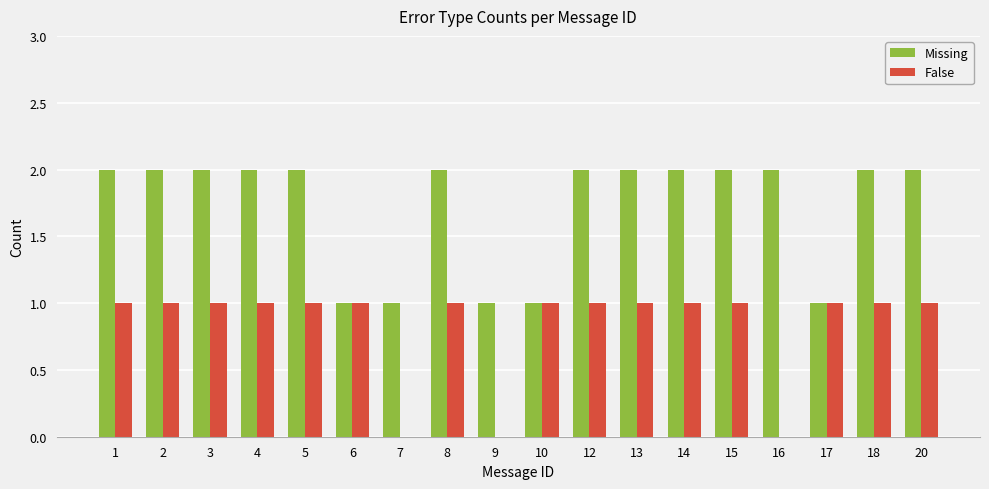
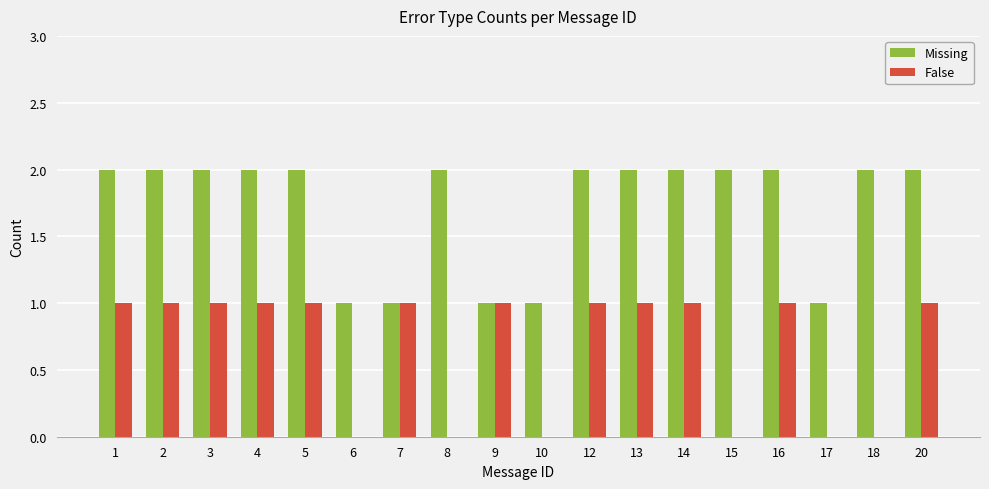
  {
    "Missing": {
      "1": 2,
      "2": 2,
      "3": 2,
      "4": 2,
      "5": 2,
      "6": 1,
      "7": 1,
      "8": 2,
      "9": 1,
      "10": 1,
      "12": 2,
      "13": 2,
      "14": 2,
      "15": 2,
      "16": 2,
      "17": 1,
      "18": 2,
      "20": 2
    },
    "False": {
      "1": 1,
      "2": 1,
      "3": 1,
      "4": 1,
      "5": 1,
-     "6": 1,
-     "7": 0,
-     "8": 1,
-     "9": 0,
-     "10": 1,
+     "6": 0,
+     "7": 1,
+     "8": 0,
+     "9": 1,
+     "10": 0,
      "12": 1,
      "13": 1,
      "14": 1,
-     "15": 1,
-     "16": 0,
-     "17": 1,
-     "18": 1,
+     "15": 0,
+     "16": 1,
+     "17": 0,
+     "18": 0,
      "20": 1
    }
  }
